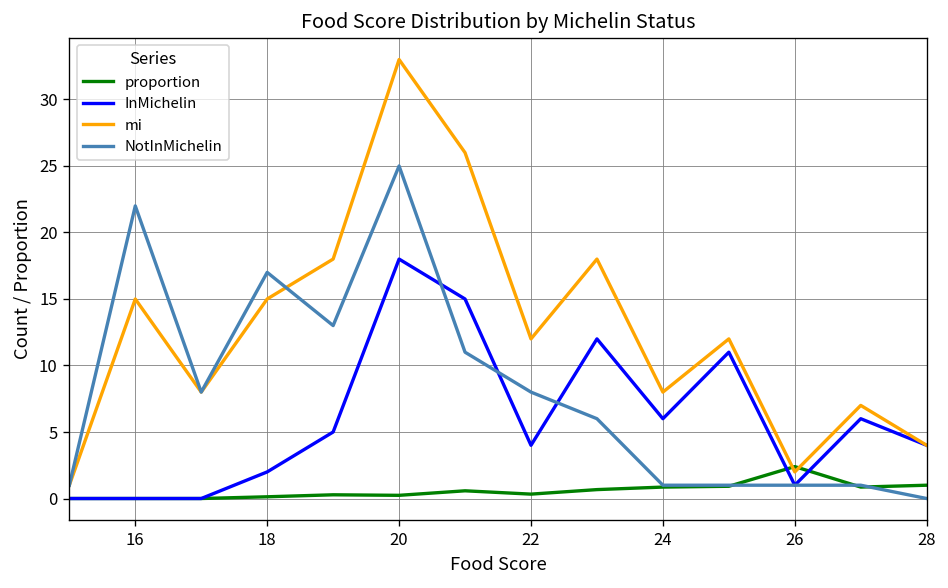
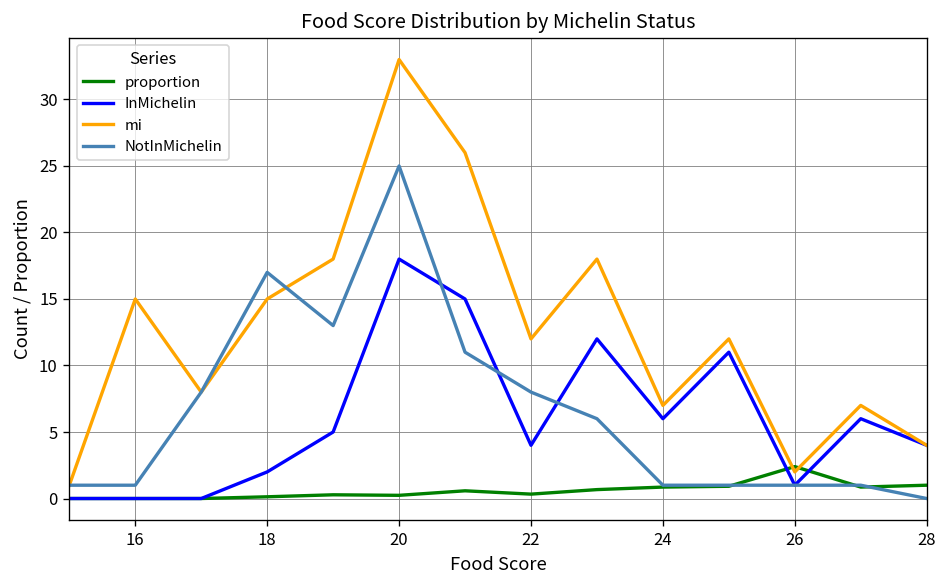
  {
    "proportion": {
      "18": 0,
      "20": 0.2,
      "22": 0.3,
      "26": 2.4,
      "28": 1
    },
    "InMichelin": {
      "18": 2,
      "20": 18,
      "22": 4,
      "24": 6
    },
    "mi": {
      "16": 15,
      "18": 15,
      "20": 33,
      "22": 12,
-     "24": 8,
+     "24": 7,
      "26": 2
    },
    "NotInMichelin": {
-     "16": 22,
+     "16": 1,
      "18": 17,
      "20": 25,
      "22": 8,
      "28": 0
    }
  }
